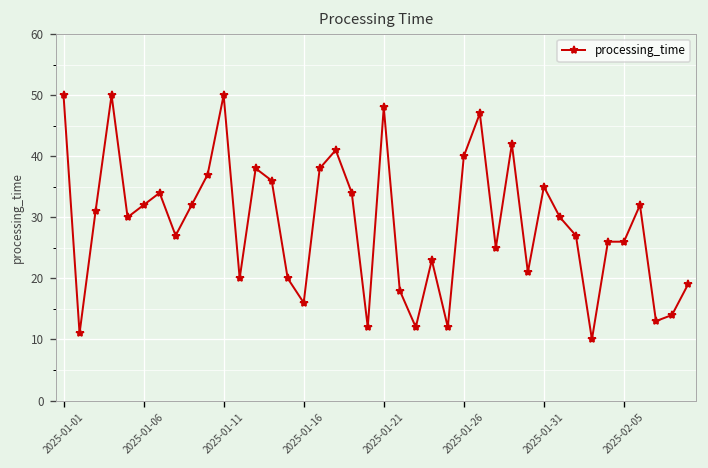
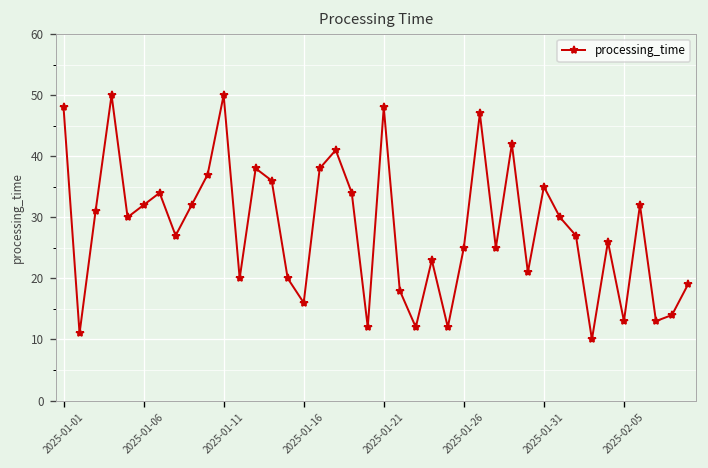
  {
-   "2025-01-01": 50,
+   "2025-01-01": 48,
    "2025-01-06": 32,
    "2025-01-11": 50,
    "2025-01-16": 16,
    "2025-01-21": 48,
-   "2025-01-26": 40,
+   "2025-01-26": 25,
    "2025-01-31": 35,
-   "2025-02-05": 26
+   "2025-02-05": 13
  }
